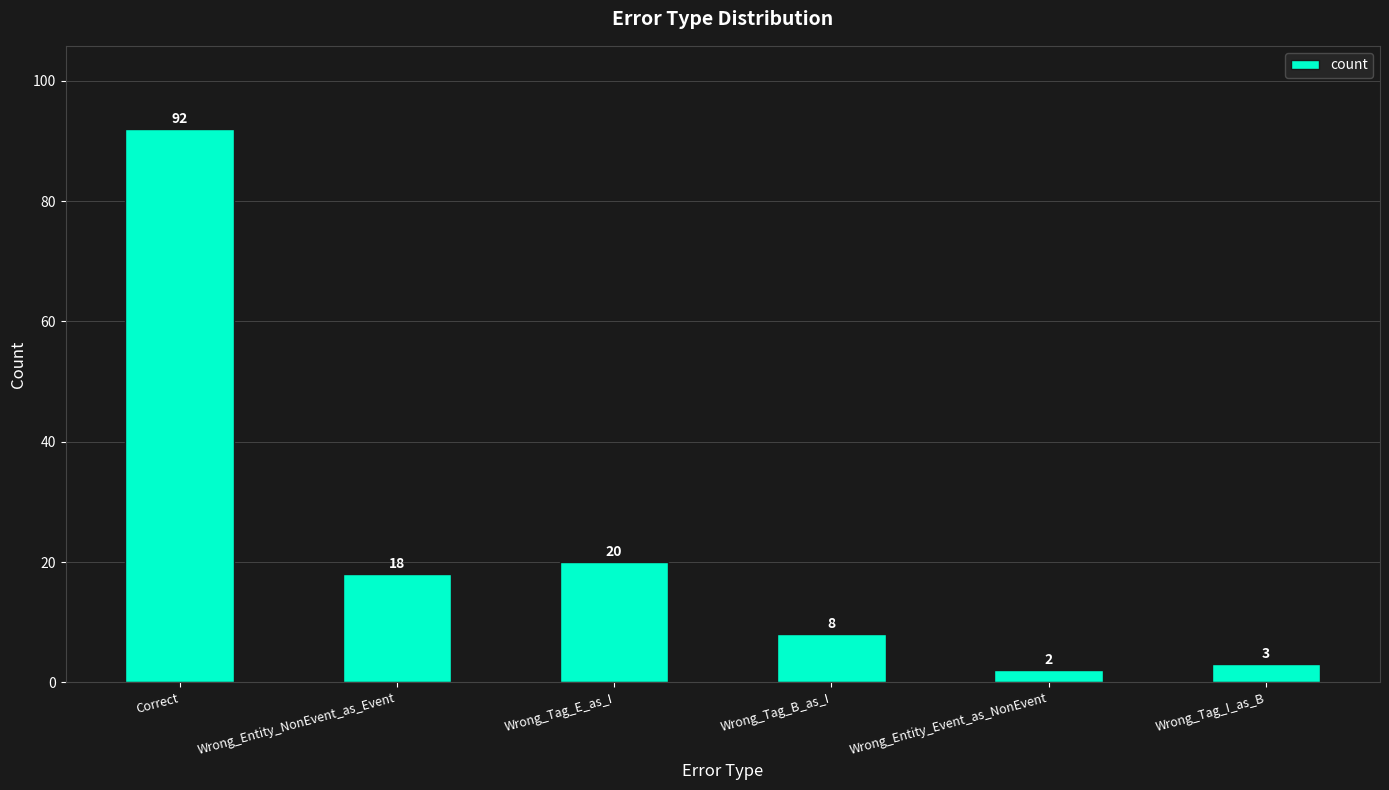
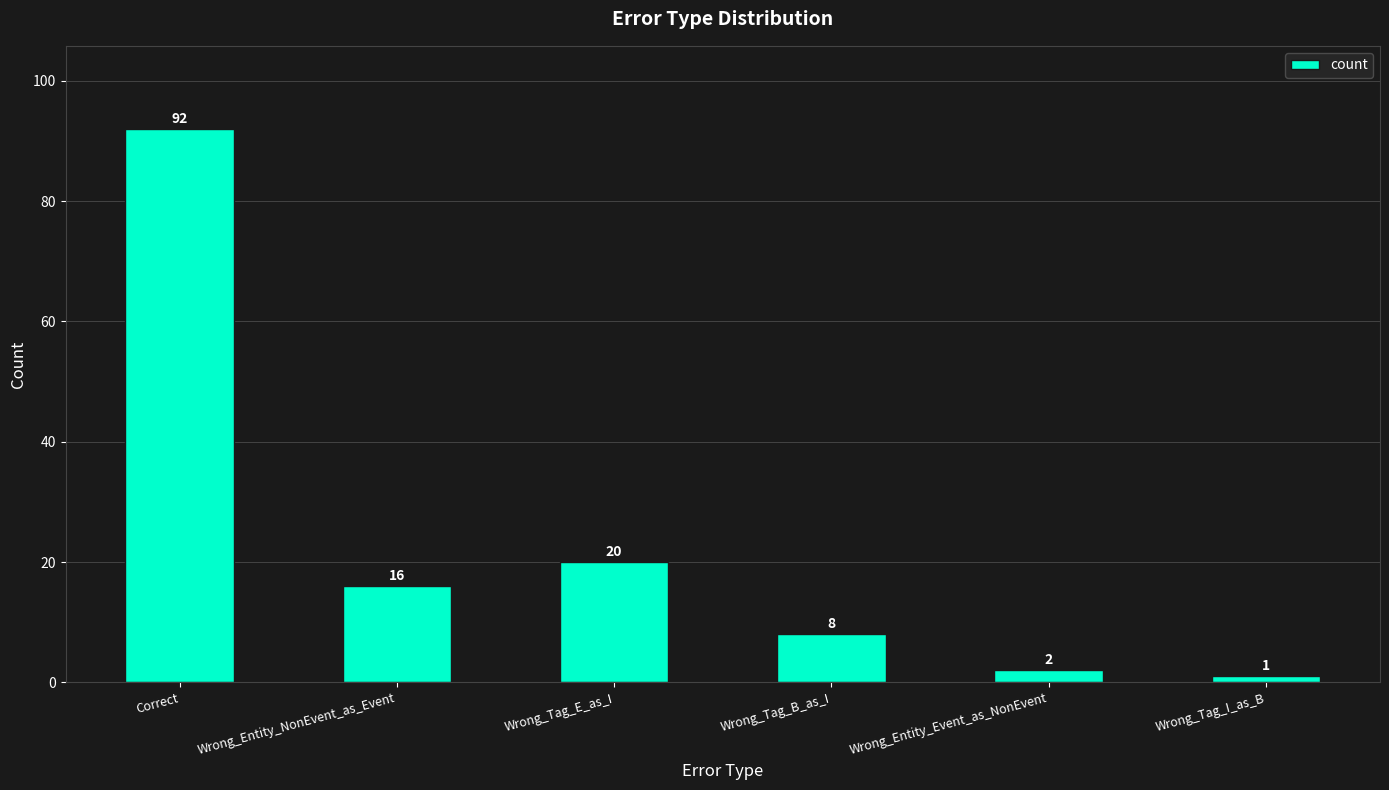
  {
    "Correct": 92,
-   "Wrong_Entity_NonEvent_as_Event": 18,
+   "Wrong_Entity_NonEvent_as_Event": 16,
    "Wrong_Tag_E_as_I": 20,
    "Wrong_Tag_B_as_I": 8,
    "Wrong_Entity_Event_as_NonEvent": 2,
-   "Wrong_Tag_I_as_B": 3
+   "Wrong_Tag_I_as_B": 1
  }
